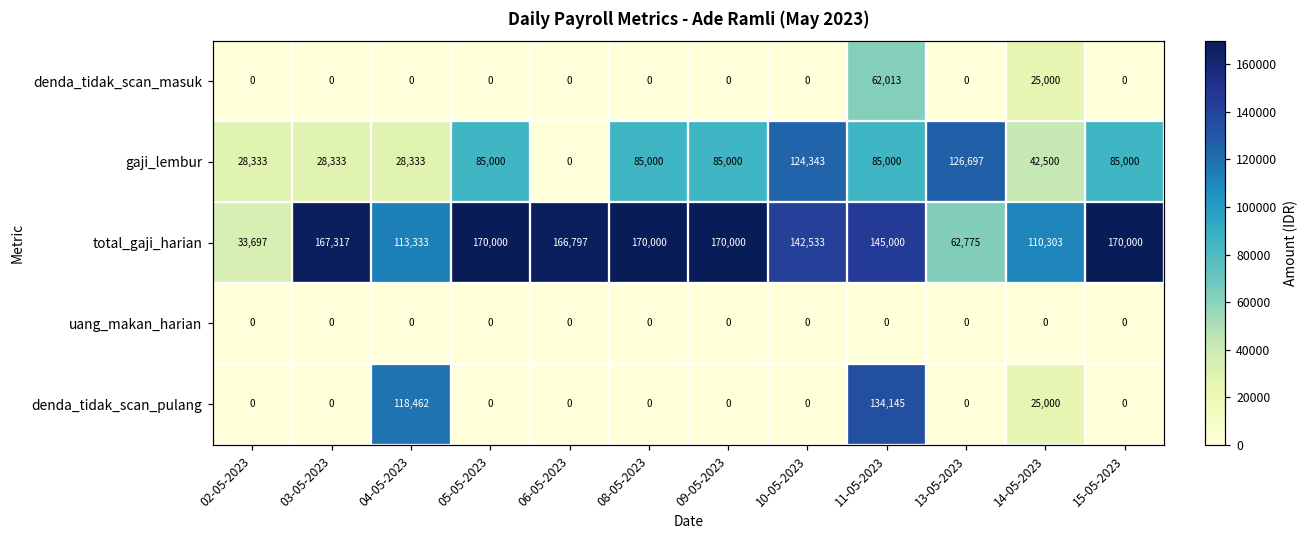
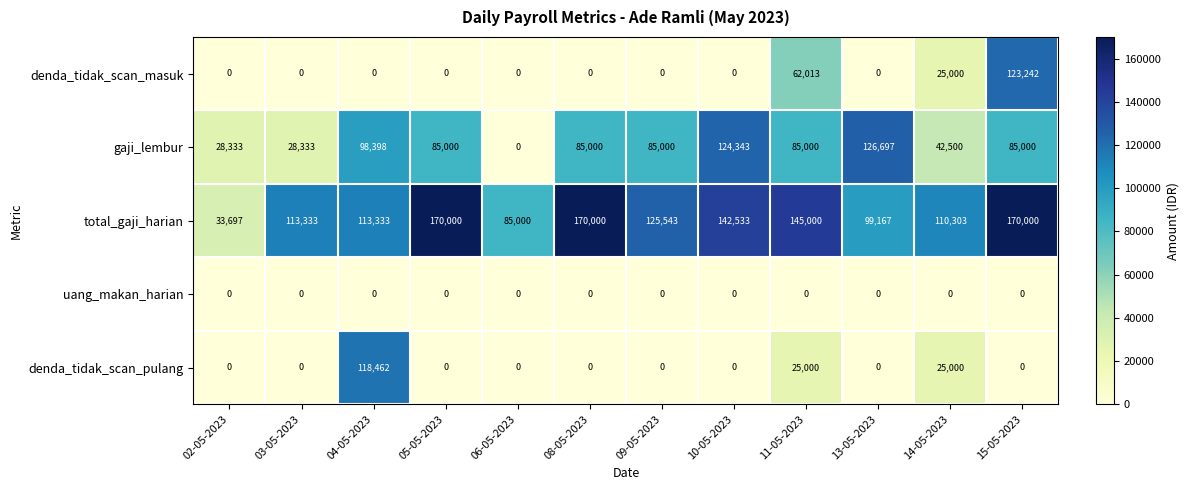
  {
    "denda_tidak_scan_masuk": {
      "02-05-2023": "0",
      "03-05-2023": "0",
      "04-05-2023": "0",
      "05-05-2023": "0",
      "06-05-2023": "0",
      "08-05-2023": "0",
      "09-05-2023": "0",
      "10-05-2023": "0",
      "11-05-2023": "62,013",
      "13-05-2023": "0",
      "14-05-2023": "25,000",
-     "15-05-2023": "0"
+     "15-05-2023": "123,242"
    },
    "gaji_lembur": {
      "02-05-2023": "28,333",
      "03-05-2023": "28,333",
-     "04-05-2023": "28,333",
+     "04-05-2023": "98,398",
      "05-05-2023": "85,000",
      "06-05-2023": "0",
      "08-05-2023": "85,000",
      "09-05-2023": "85,000",
      "10-05-2023": "124,343",
      "11-05-2023": "85,000",
      "13-05-2023": "126,697",
      "14-05-2023": "42,500",
      "15-05-2023": "85,000"
    },
    "total_gaji_harian": {
      "02-05-2023": "33,697",
-     "03-05-2023": "167,317",
+     "03-05-2023": "113,333",
      "04-05-2023": "113,333",
      "05-05-2023": "170,000",
-     "06-05-2023": "166,797",
+     "06-05-2023": "85,000",
      "08-05-2023": "170,000",
-     "09-05-2023": "170,000",
+     "09-05-2023": "125,543",
      "10-05-2023": "142,533",
      "11-05-2023": "145,000",
-     "13-05-2023": "62,775",
+     "13-05-2023": "99,167",
      "14-05-2023": "110,303",
      "15-05-2023": "170,000"
    },
    "uang_makan_harian": {
      "02-05-2023": "0",
      "03-05-2023": "0",
      "04-05-2023": "0",
      "05-05-2023": "0",
      "06-05-2023": "0",
      "08-05-2023": "0",
      "09-05-2023": "0",
      "10-05-2023": "0",
      "11-05-2023": "0",
      "13-05-2023": "0",
      "14-05-2023": "0",
      "15-05-2023": "0"
    },
    "denda_tidak_scan_pulang": {
      "02-05-2023": "0",
      "03-05-2023": "0",
      "04-05-2023": "118,462",
      "05-05-2023": "0",
      "06-05-2023": "0",
      "08-05-2023": "0",
      "09-05-2023": "0",
      "10-05-2023": "0",
-     "11-05-2023": "134,145",
+     "11-05-2023": "25,000",
      "13-05-2023": "0",
      "14-05-2023": "25,000",
      "15-05-2023": "0"
    }
  }
